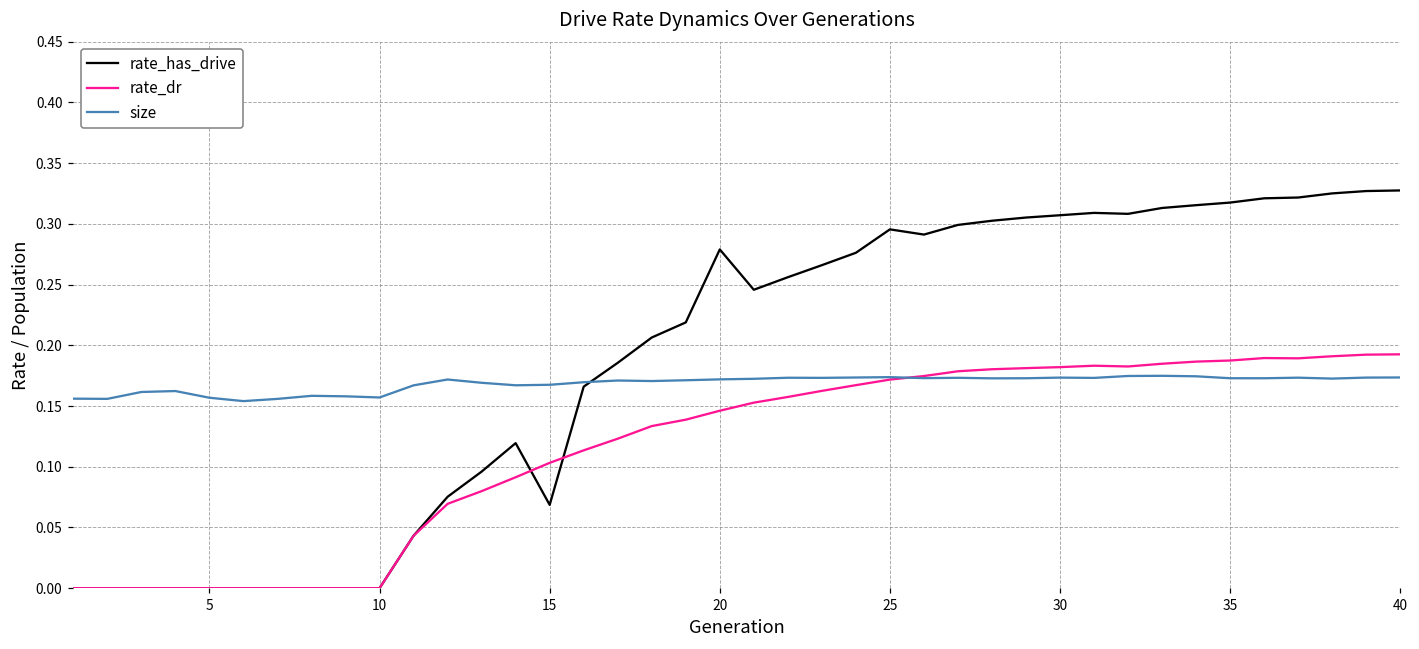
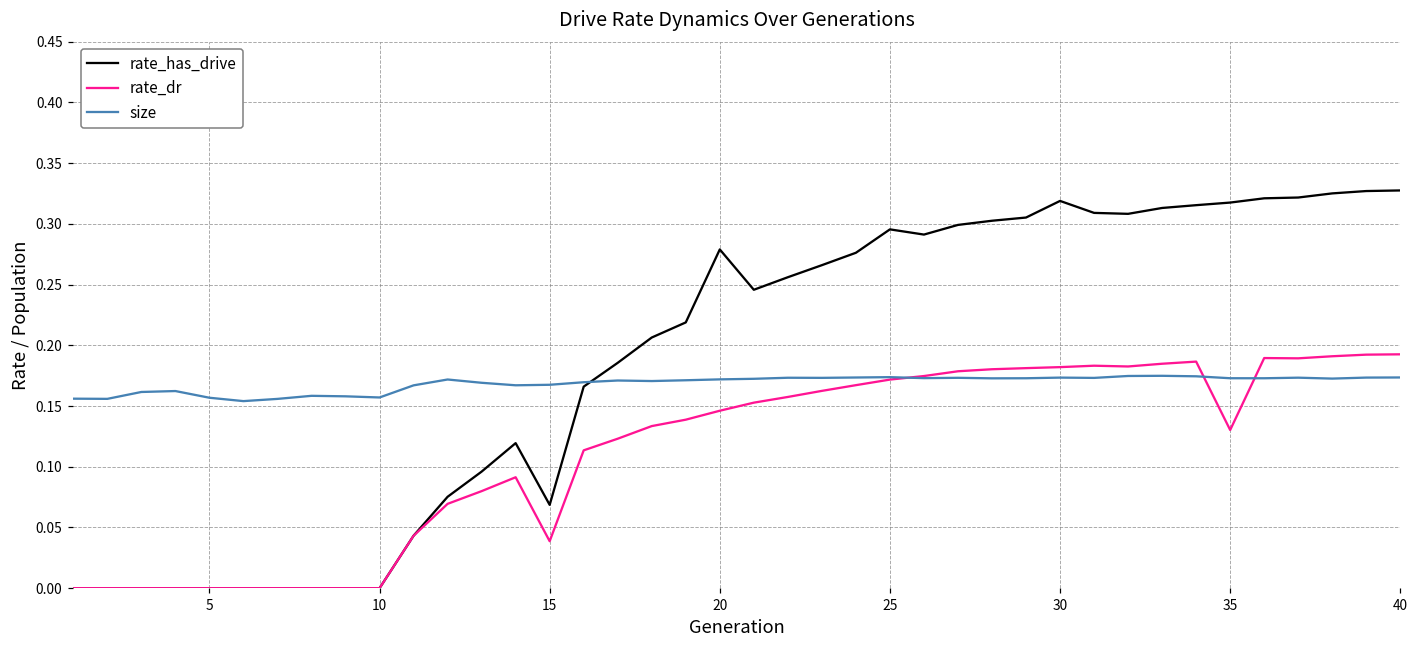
  {
    "rate_has_drive": {
      "15": 0.069,
      "20": 0.279,
      "25": 0.295,
-     "30": 0.307,
+     "30": 0.319,
      "35": 0.318,
      "40": 0.328
    },
    "rate_dr": {
-     "15": 0.103,
+     "15": 0.039,
      "20": 0.146,
      "30": 0.182,
-     "35": 0.187,
+     "35": 0.130,
      "40": 0.193
    },
    "size": {
      "5": 0.157,
      "10": 0.157,
      "15": 0.167,
      "20": 0.172,
      "30": 0.173,
      "35": 0.173,
      "40": 0.174
    }
  }
